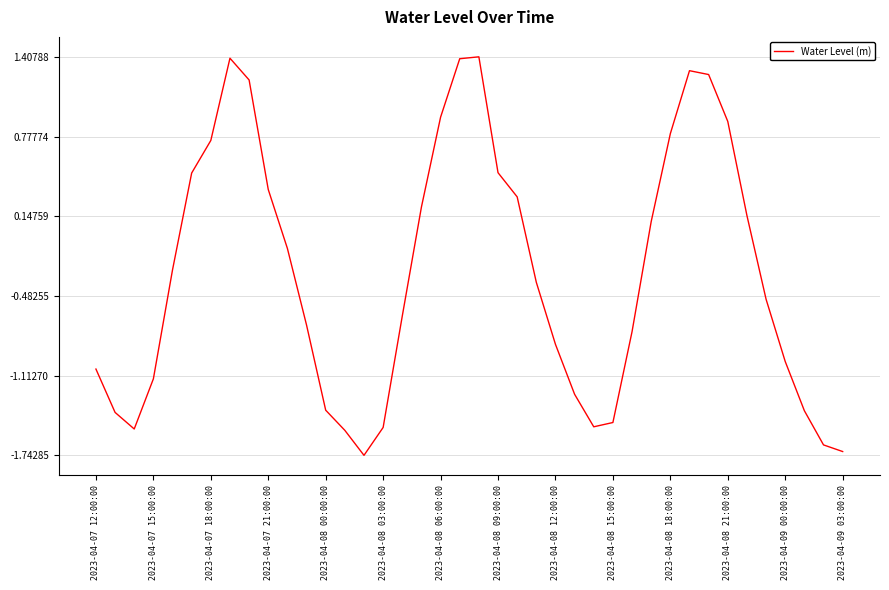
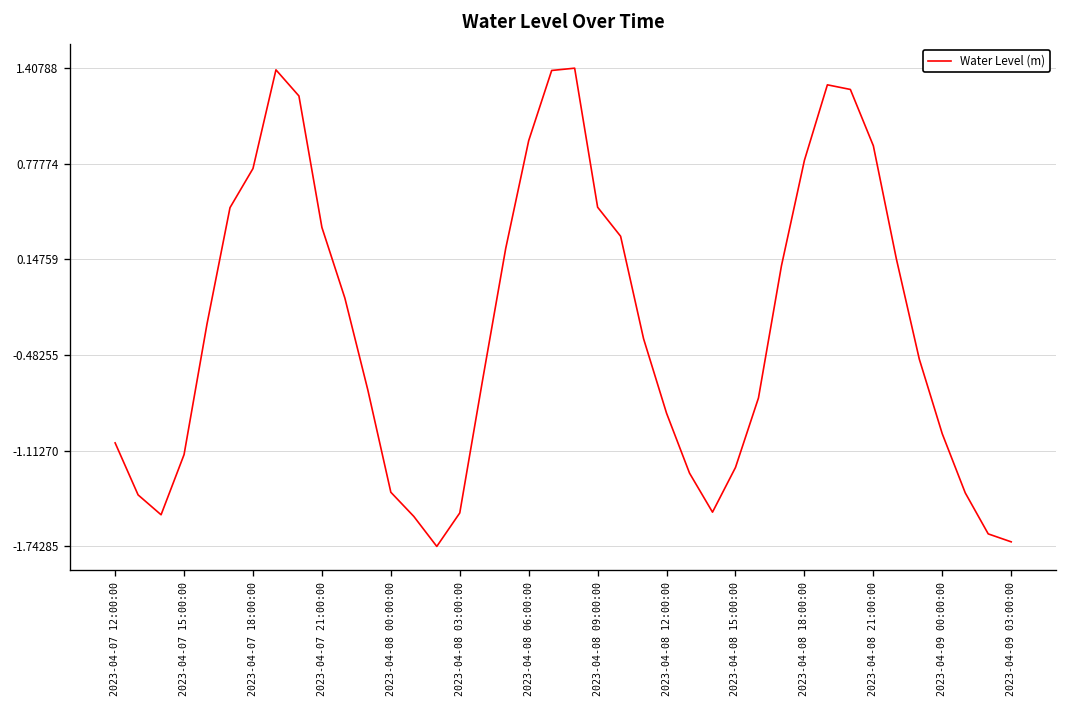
  {
    "2023-04-07 12:00:00": -1.06,
    "2023-04-07 15:00:00": -1.14,
    "2023-04-07 18:00:00": 0.75,
    "2023-04-07 21:00:00": 0.36,
    "2023-04-08 00:00:00": -1.39,
    "2023-04-08 03:00:00": -1.52,
    "2023-04-08 06:00:00": 0.93,
    "2023-04-08 09:00:00": 0.49,
    "2023-04-08 12:00:00": -0.87,
-   "2023-04-08 15:00:00": -1.48,
+   "2023-04-08 15:00:00": -1.22,
    "2023-04-08 18:00:00": 0.80,
    "2023-04-08 21:00:00": 0.90,
    "2023-04-09 00:00:00": -1.00,
    "2023-04-09 03:00:00": -1.71
  }
